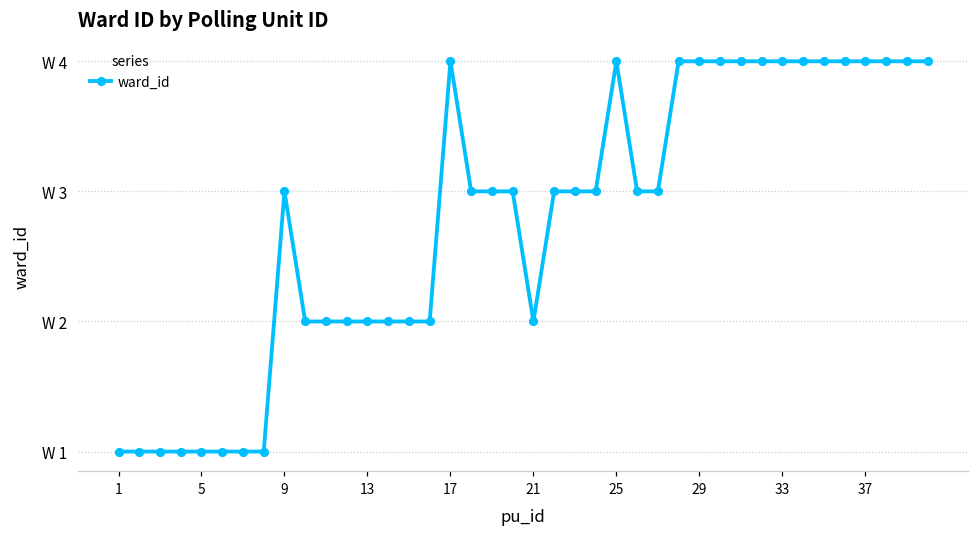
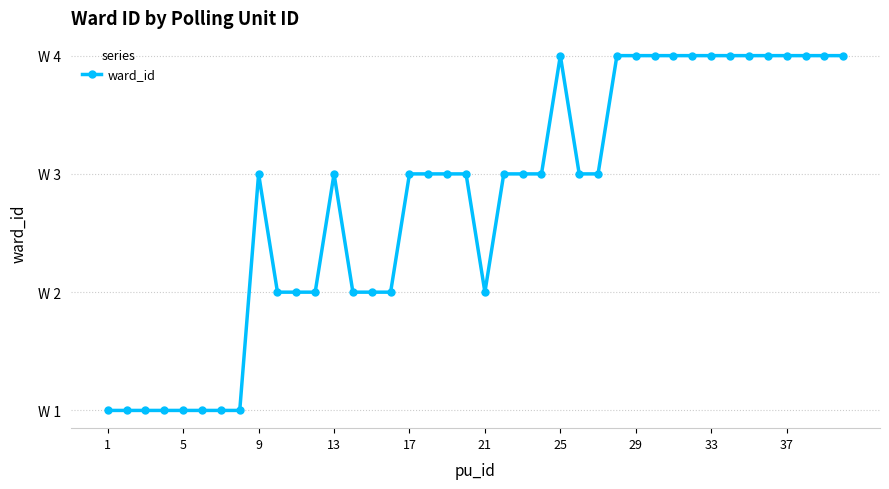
  {
    "1": "W 1",
    "5": "W 1",
    "9": "W 3",
-   "13": "W 2",
-   "17": "W 4",
+   "13": "W 3",
+   "17": "W 3",
    "21": "W 2",
    "25": "W 4",
    "29": "W 4",
    "33": "W 4",
    "37": "W 4"
  }
